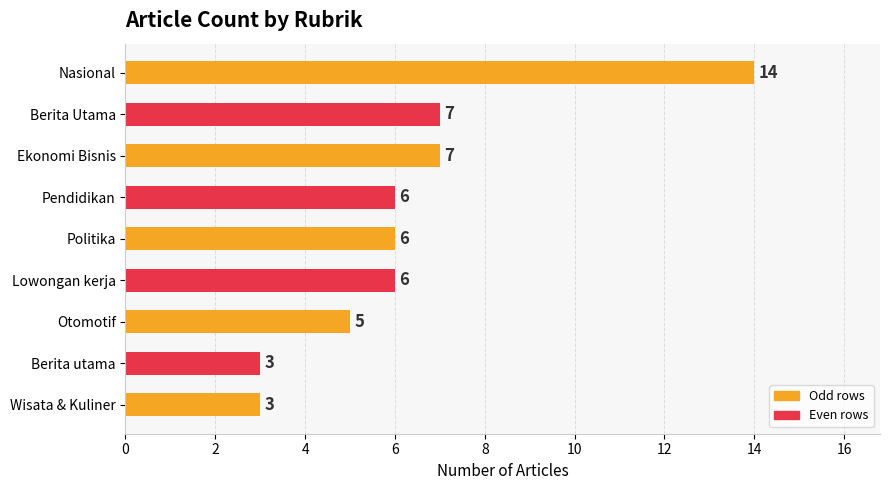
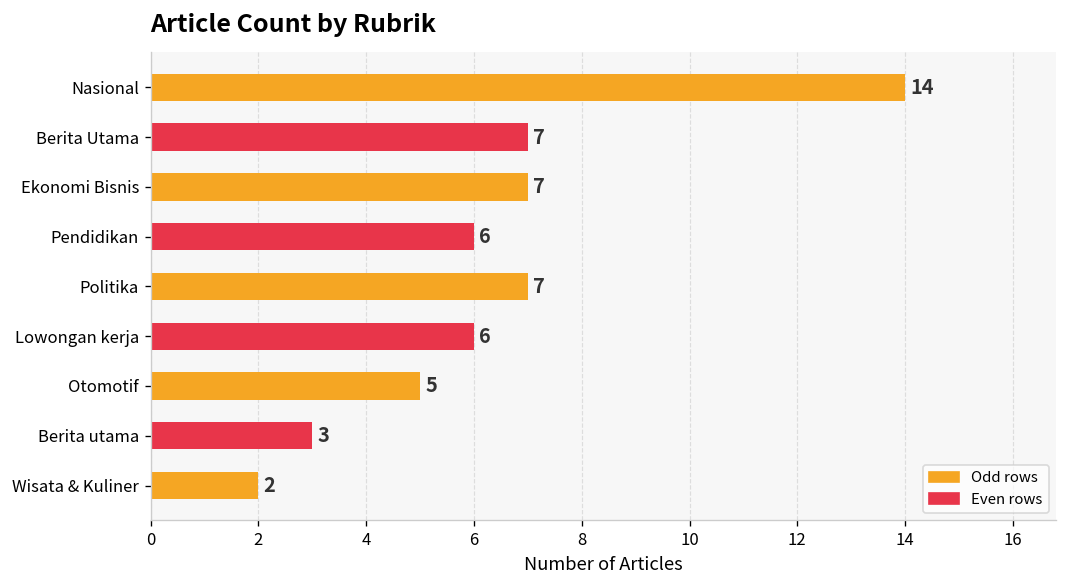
  {
    "Nasional": 14,
    "Berita Utama": 7,
    "Ekonomi Bisnis": 7,
    "Pendidikan": 6,
-   "Politika": 6,
+   "Politika": 7,
    "Lowongan kerja": 6,
    "Otomotif": 5,
    "Berita utama": 3,
-   "Wisata & Kuliner": 3
+   "Wisata & Kuliner": 2
  }
